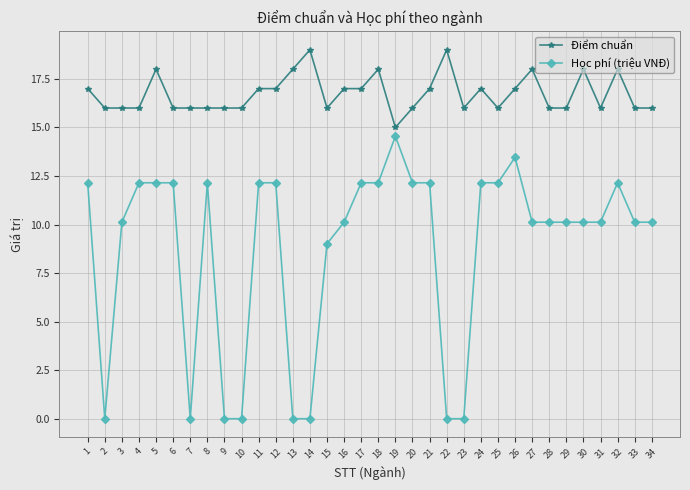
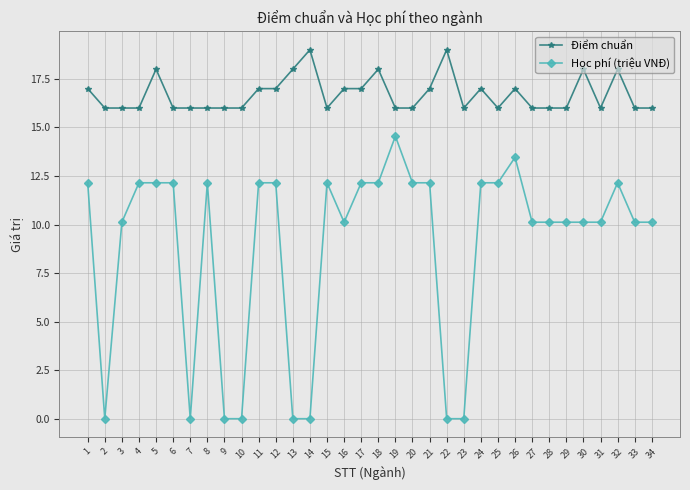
  {
    "Điểm chuẩn": {
      "1": 17,
      "2": 16,
      "3": 16,
      "4": 16,
      "5": 18,
      "6": 16,
      "7": 16,
      "8": 16,
      "9": 16,
      "10": 16,
      "11": 17,
      "12": 17,
      "13": 18,
      "14": 19,
      "15": 16,
      "16": 17,
      "17": 17,
      "18": 18,
-     "19": 15,
+     "19": 16,
      "20": 16,
      "21": 17,
      "22": 19,
      "23": 16,
      "24": 17,
      "25": 16,
      "26": 17,
-     "27": 18,
+     "27": 16,
      "28": 16,
      "29": 16,
      "31": 16,
      "33": 16,
      "34": 16
    },
    "Học phí (triệu VNĐ)": {
      "1": 12.2,
      "2": 0.0,
      "3": 10.1,
      "4": 12.2,
      "5": 12.2,
      "6": 12.2,
      "7": 0.0,
      "8": 12.2,
      "9": 0.0,
      "10": 0.0,
      "11": 12.2,
      "12": 12.2,
      "13": 0.0,
      "14": 0.0,
-     "15": 9.0,
+     "15": 12.2,
      "16": 10.1,
      "17": 12.2,
      "18": 12.2,
      "19": 14.6,
      "20": 12.2,
      "21": 12.2,
      "22": 0.0,
      "23": 0.0,
      "24": 12.2,
      "25": 12.2,
      "26": 13.5,
      "27": 10.1,
      "28": 10.1,
      "29": 10.1,
      "30": 10.1,
      "31": 10.1,
      "32": 12.2,
      "33": 10.1,
      "34": 10.1
    }
  }
